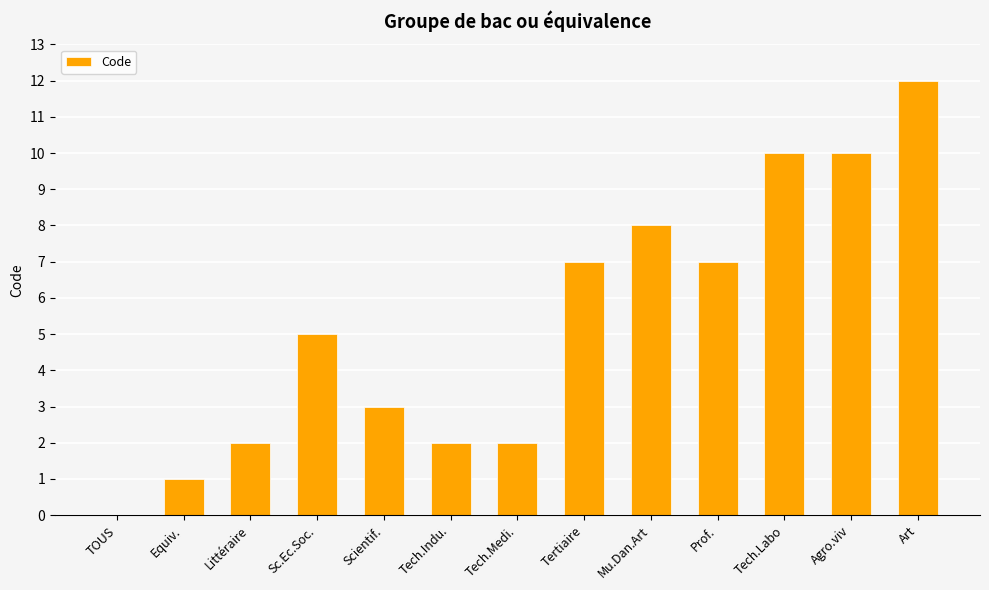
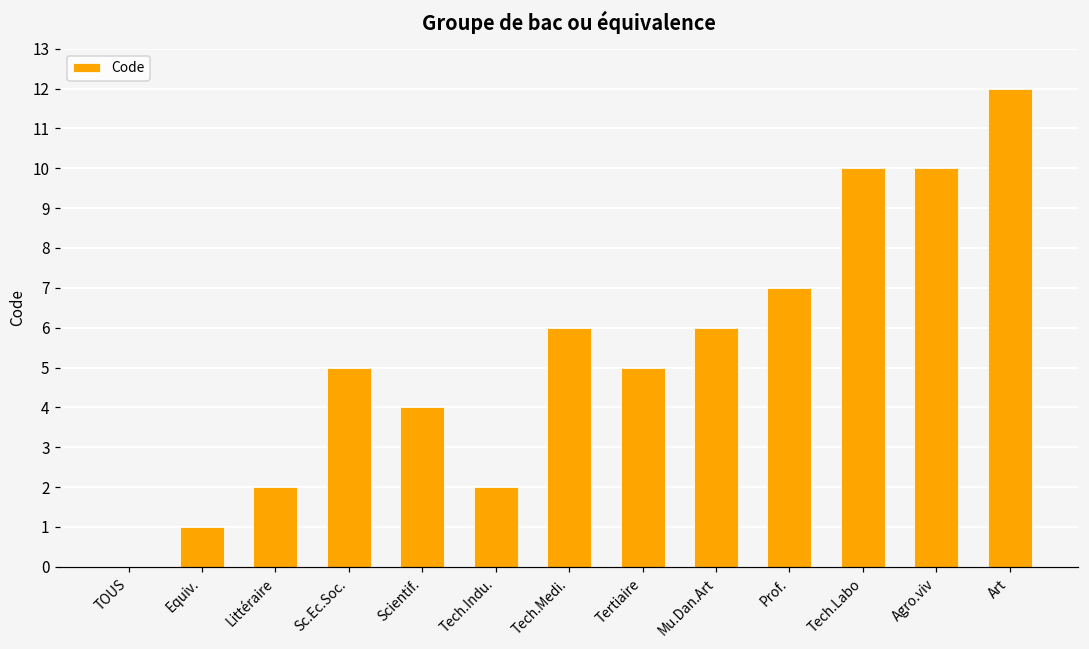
  {
    "TOUS": 0,
    "Equiv.": 1,
    "Littéraire": 2,
    "Sc.Ec.Soc.": 5,
-   "Scientif.": 3,
+   "Scientif.": 4,
    "Tech.Indu.": 2,
-   "Tech.Medi.": 2,
-   "Tertiaire": 7,
-   "Mu.Dan.Art": 8,
+   "Tech.Medi.": 6,
+   "Tertiaire": 5,
+   "Mu.Dan.Art": 6,
    "Prof.": 7,
    "Tech.Labo": 10,
    "Agro.viv": 10,
    "Art": 12
  }
